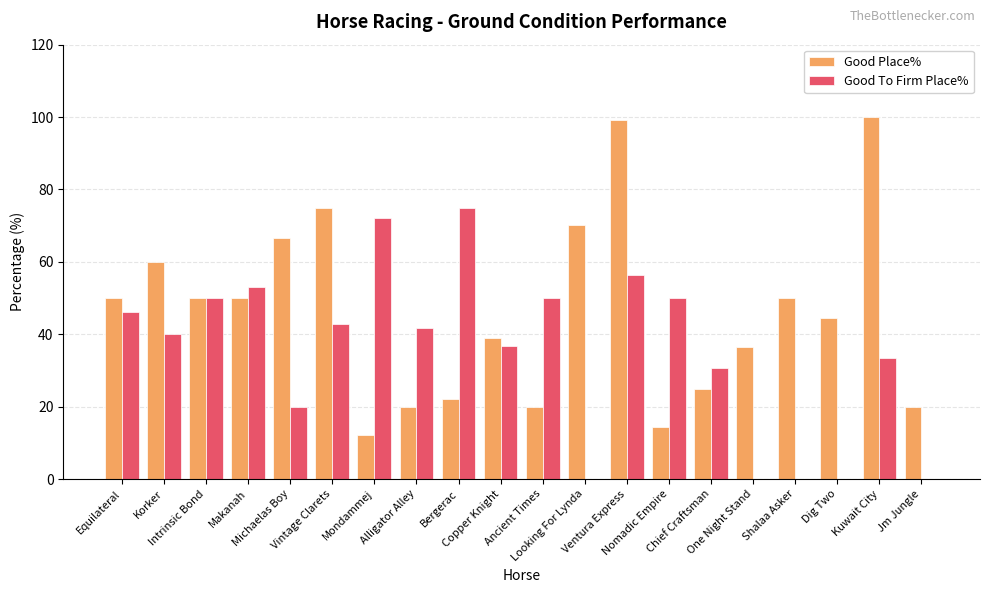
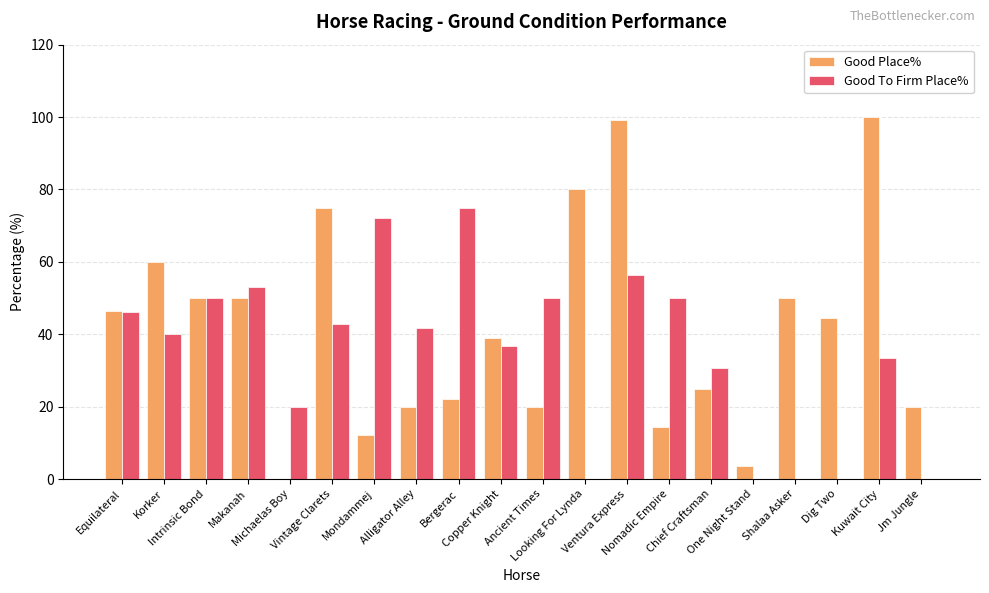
  {
    "Good Place%": {
-     "Equilateral": 50,
+     "Equilateral": 46,
      "Korker": 60,
      "Intrinsic Bond": 50,
      "Makanah": 50,
-     "Michaelas Boy": 67,
+     "Michaelas Boy": 0,
      "Vintage Clarets": 75,
      "Mondammej": 12,
      "Alligator Alley": 20,
      "Bergerac": 22,
      "Copper Knight": 39,
      "Ancient Times": 20,
-     "Looking For Lynda": 70,
+     "Looking For Lynda": 80,
      "Ventura Express": 99,
      "Nomadic Empire": 14,
      "Chief Craftsman": 25,
-     "One Night Stand": 36,
+     "One Night Stand": 4,
      "Shalaa Asker": 50,
      "Dig Two": 44,
      "Kuwait City": 100,
      "Jm Jungle": 20
    },
    "Good To Firm Place%": {
      "Equilateral": 46,
      "Korker": 40,
      "Intrinsic Bond": 50,
      "Makanah": 53,
      "Michaelas Boy": 20,
      "Vintage Clarets": 43,
      "Mondammej": 72,
      "Alligator Alley": 42,
      "Bergerac": 75,
      "Copper Knight": 37,
      "Ancient Times": 50,
      "Looking For Lynda": 0,
      "Ventura Express": 56,
      "Nomadic Empire": 50,
      "Chief Craftsman": 31,
      "One Night Stand": 0,
      "Shalaa Asker": 0,
      "Dig Two": 0,
      "Kuwait City": 33,
      "Jm Jungle": 0
    }
  }
